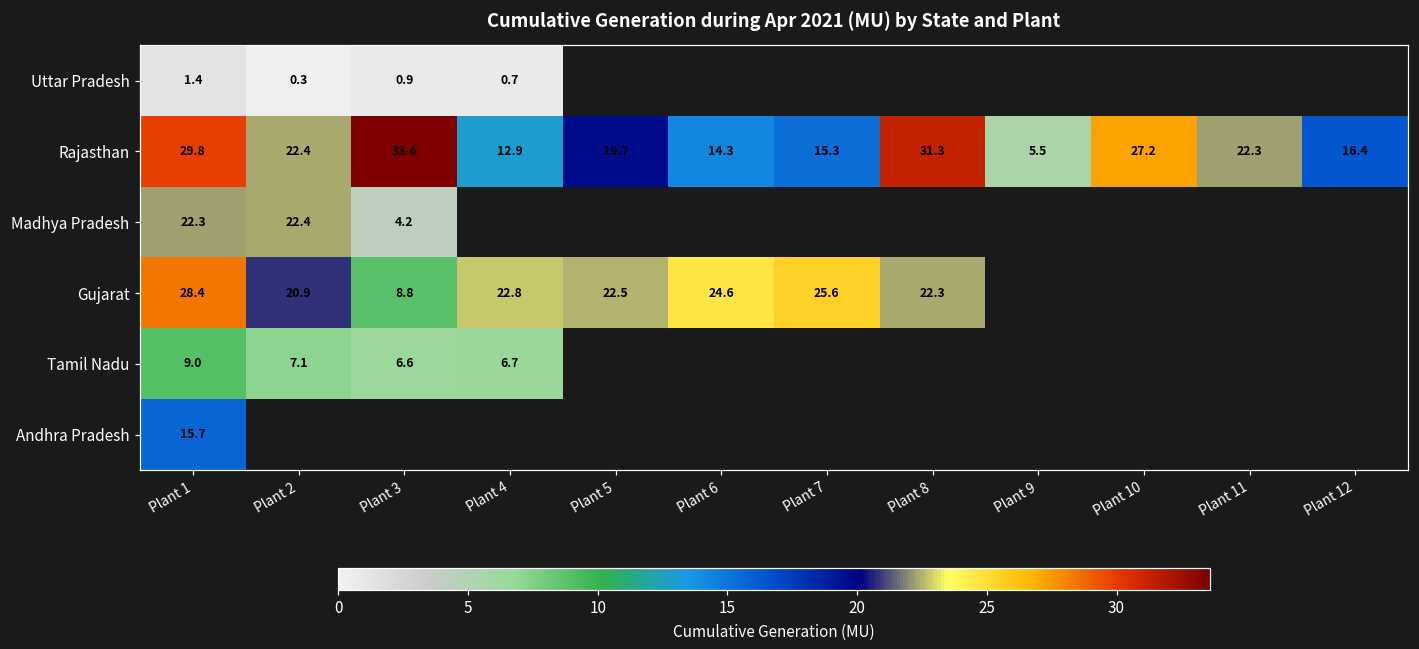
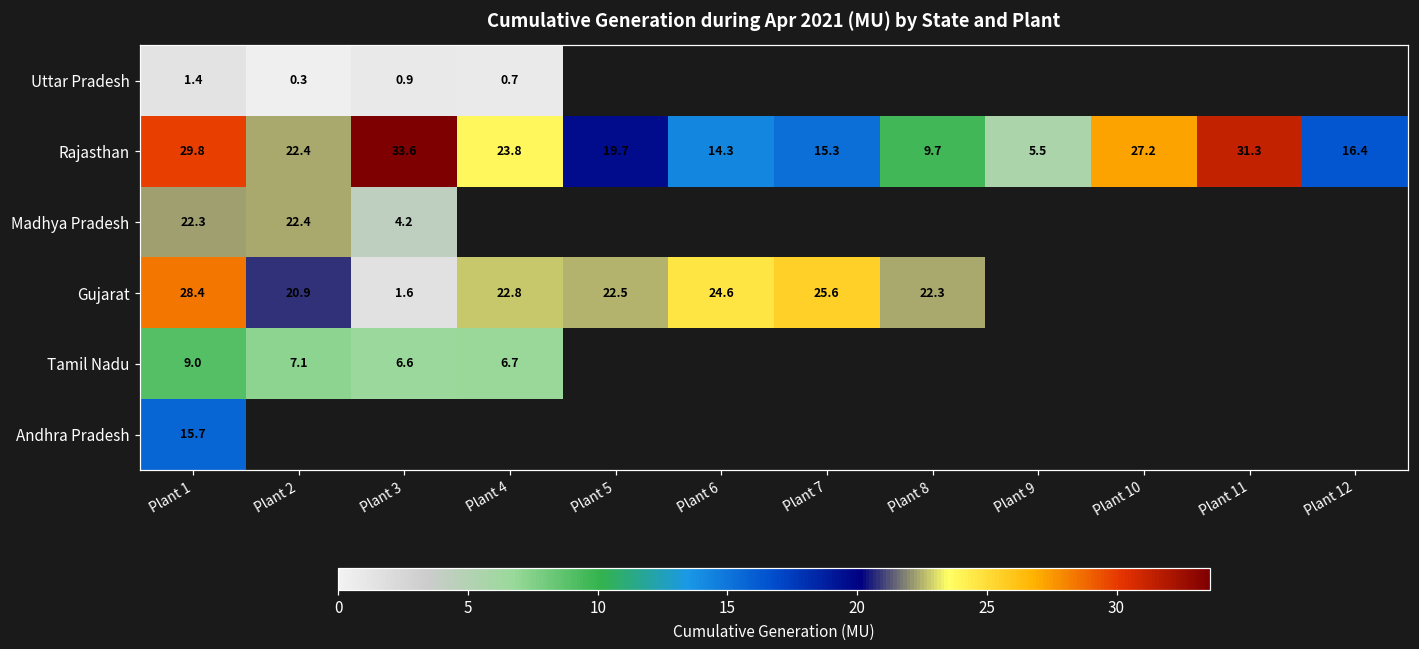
  {
    "Uttar Pradesh": {
      "Plant 1": 1.4,
      "Plant 2": 0.3,
      "Plant 3": 0.9,
      "Plant 4": 0.7
    },
    "Rajasthan": {
      "Plant 1": 29.8,
      "Plant 2": 22.4,
      "Plant 3": 33.6,
-     "Plant 4": 12.9,
+     "Plant 4": 23.8,
      "Plant 5": 19.7,
      "Plant 6": 14.3,
      "Plant 7": 15.3,
-     "Plant 8": 31.3,
+     "Plant 8": 9.7,
      "Plant 9": 5.5,
      "Plant 10": 27.2,
-     "Plant 11": 22.3,
+     "Plant 11": 31.3,
      "Plant 12": 16.4
    },
    "Madhya Pradesh": {
      "Plant 1": 22.3,
      "Plant 2": 22.4,
      "Plant 3": 4.2
    },
    "Gujarat": {
      "Plant 1": 28.4,
      "Plant 2": 20.9,
-     "Plant 3": 8.8,
+     "Plant 3": 1.6,
      "Plant 4": 22.8,
      "Plant 5": 22.5,
      "Plant 6": 24.6,
      "Plant 7": 25.6,
      "Plant 8": 22.3
    },
    "Tamil Nadu": {
      "Plant 1": 9.0,
      "Plant 2": 7.1,
      "Plant 3": 6.6,
      "Plant 4": 6.7
    },
    "Andhra Pradesh": {
      "Plant 1": 15.7
    }
  }
